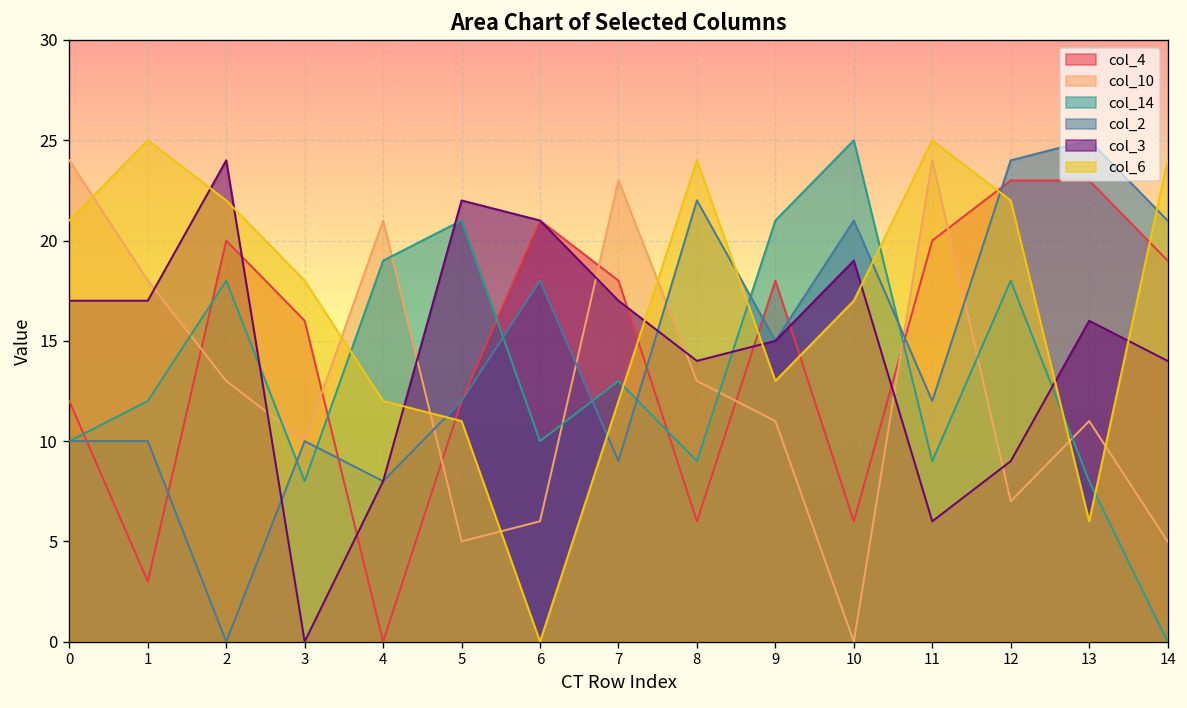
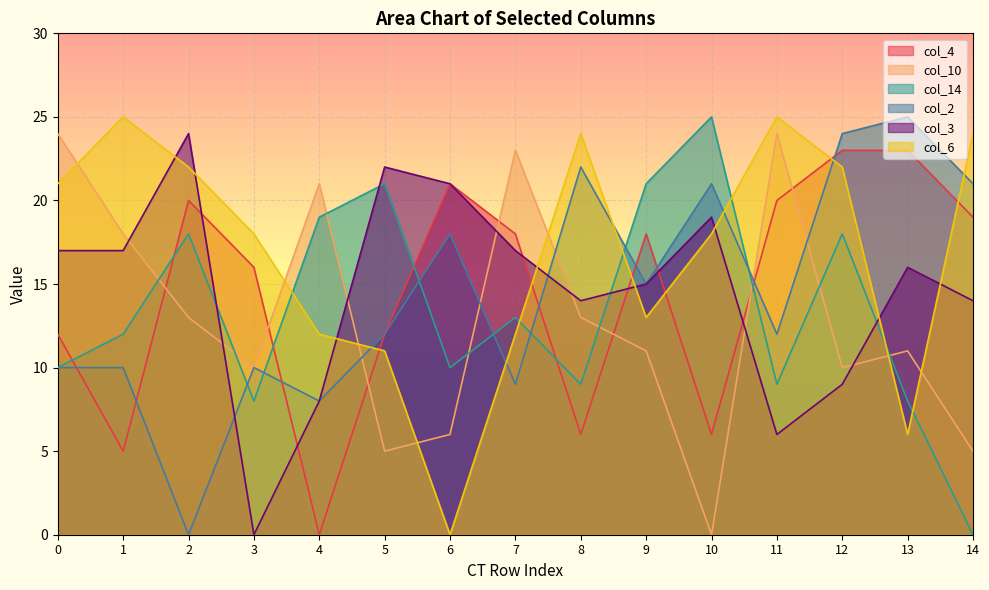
  {
    "col_4": {
      "0": 12,
-     "1": 3,
+     "1": 5,
      "2": 20,
      "3": 16,
      "4": 0,
      "7": 18,
      "8": 6,
      "9": 18,
      "10": 6,
      "11": 20,
      "12": 23,
      "14": 19
    },
    "col_10": {
      "0": 24,
      "1": 18,
      "2": 13,
      "4": 21,
      "5": 5,
      "6": 6,
      "7": 23,
      "8": 13,
      "9": 11,
      "10": 0,
      "11": 24,
-     "12": 7,
+     "12": 10,
      "13": 11,
      "14": 5
    },
    "col_3": {
      "0": 17,
      "1": 17,
      "2": 24,
      "3": 0,
      "5": 22,
      "7": 17,
      "8": 14,
      "10": 19,
      "11": 6,
      "12": 9,
      "13": 16,
      "14": 14
    },
    "col_6": {
      "0": 21,
      "1": 25,
      "2": 22,
      "3": 18,
      "4": 12,
      "5": 11,
      "6": 0,
      "7": 12,
      "8": 24,
      "9": 13,
-     "10": 17,
+     "10": 18,
      "11": 25,
      "12": 22,
      "13": 6,
      "14": 24
    }
  }
